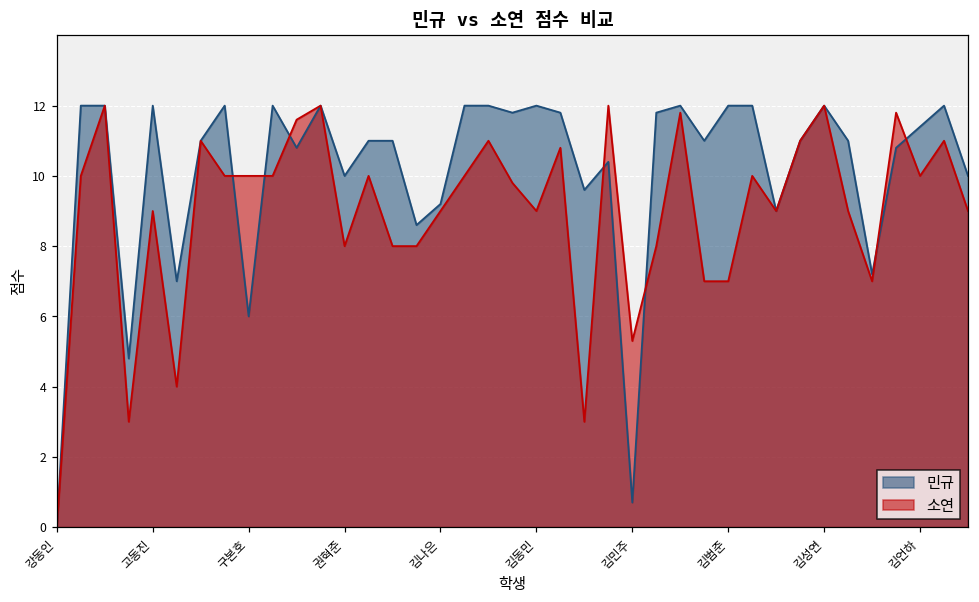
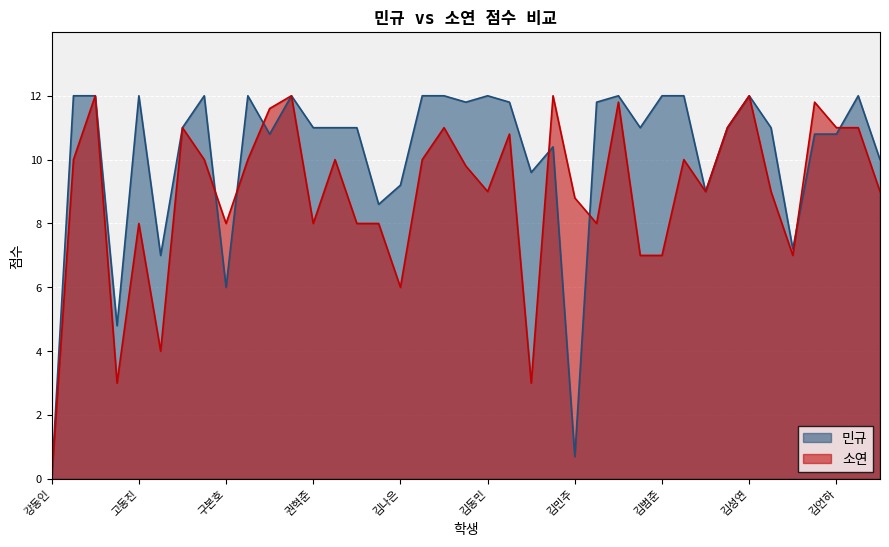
  {
    "민규": {
      "고동진": 12.0,
      "구본호": 6.0,
-     "권혁준": 10,
+     "권혁준": 11,
      "김나은": 9.2,
      "김동민": 12.0,
      "김민주": 0.7,
      "김범준": 12.0,
-     "김언하": 11.4
+     "김언하": 10.8
    },
    "소연": {
-     "고동진": 9,
-     "구본호": 10,
+     "고동진": 8,
+     "구본호": 8,
      "권혁준": 8.0,
-     "김나은": 9,
+     "김나은": 6,
      "김동민": 9.0,
-     "김민주": 5.3,
+     "김민주": 8.8,
      "김범준": 7.0,
-     "김언하": 10
+     "김언하": 11
    }
  }
